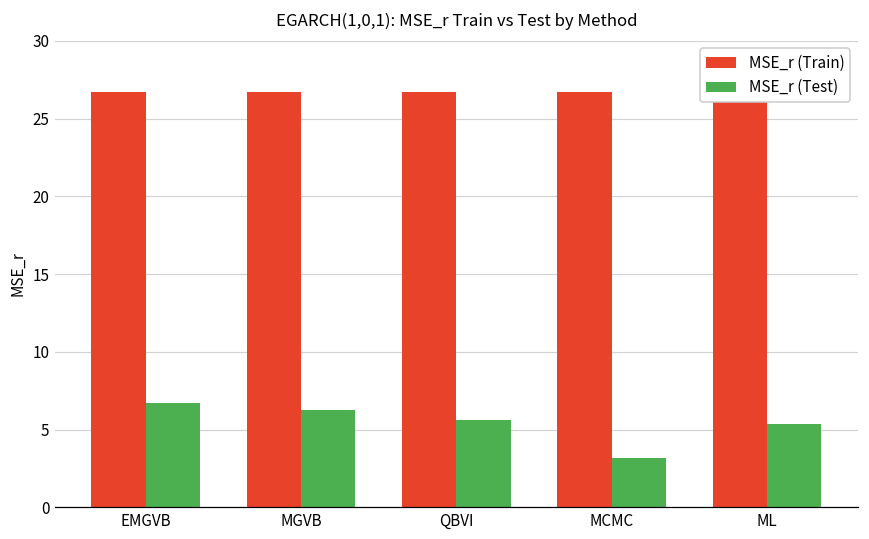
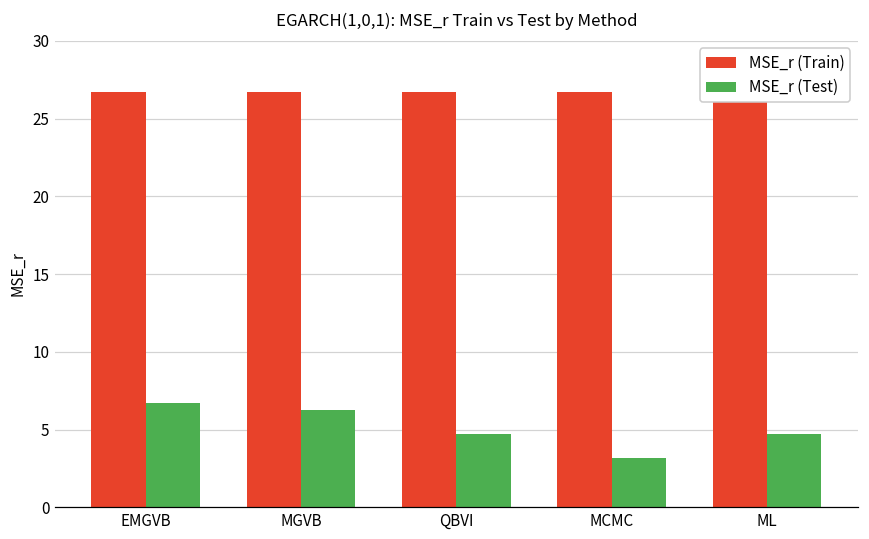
  {
    "MSE_r (Train)": {
      "EMGVB": 26.7,
      "MGVB": 26.7,
      "QBVI": 26.7,
      "MCMC": 26.7
    },
    "MSE_r (Test)": {
      "EMGVB": 6.7,
      "MGVB": 6.2,
-     "QBVI": 5.6,
+     "QBVI": 4.7,
      "MCMC": 3.1,
-     "ML": 5.4
+     "ML": 4.7
    }
  }
